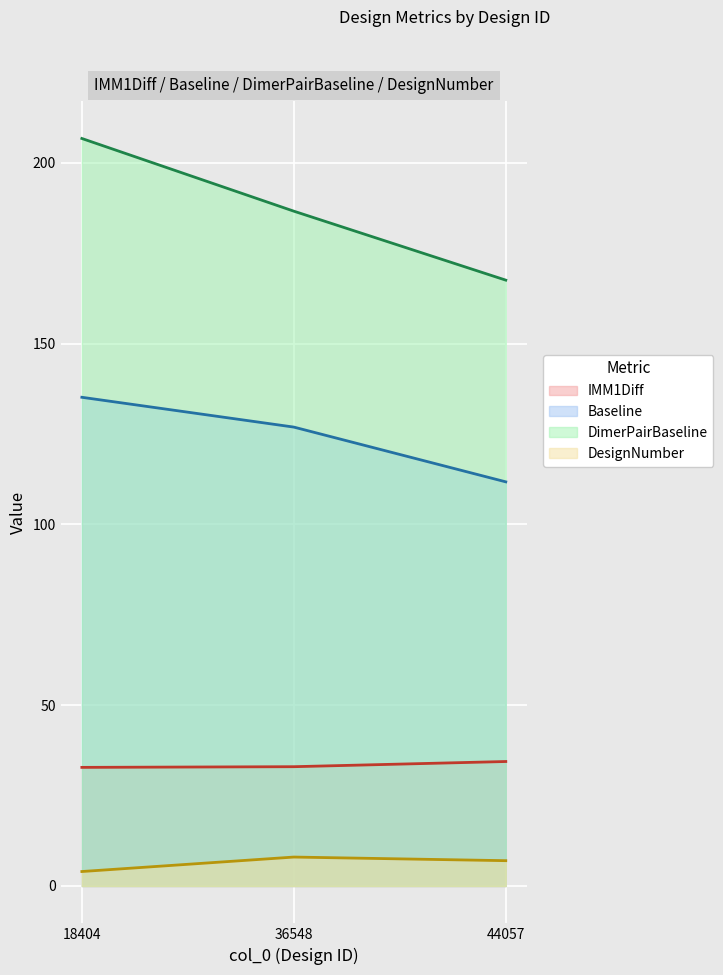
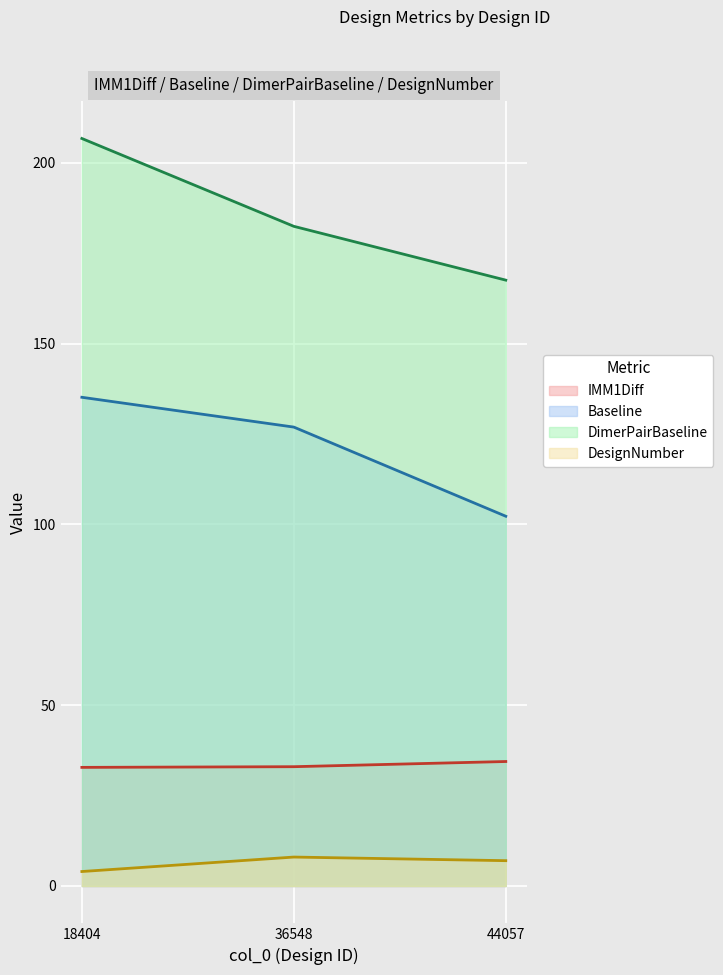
  {
    "Baseline": {
      "18404": 135,
      "36548": 127,
-     "44057": 112
+     "44057": 102
    },
    "DimerPairBaseline": {
      "18404": 207,
-     "36548": 187,
+     "36548": 182,
      "44057": 168
    }
  }
